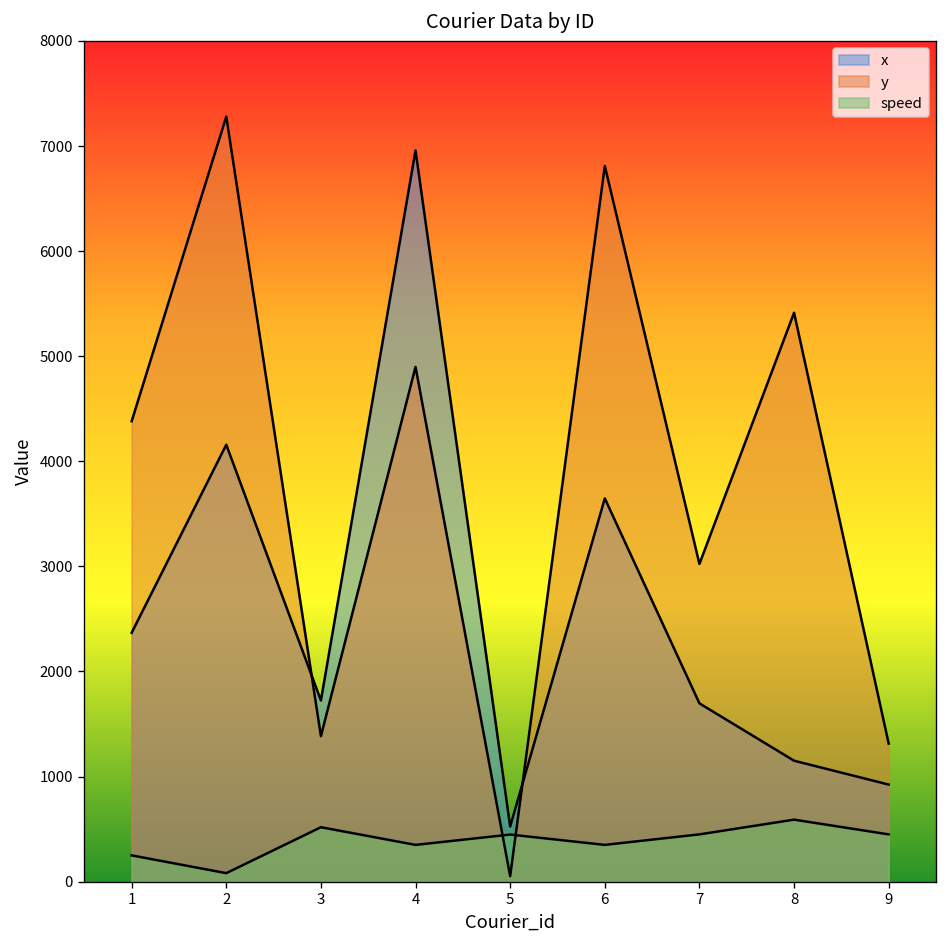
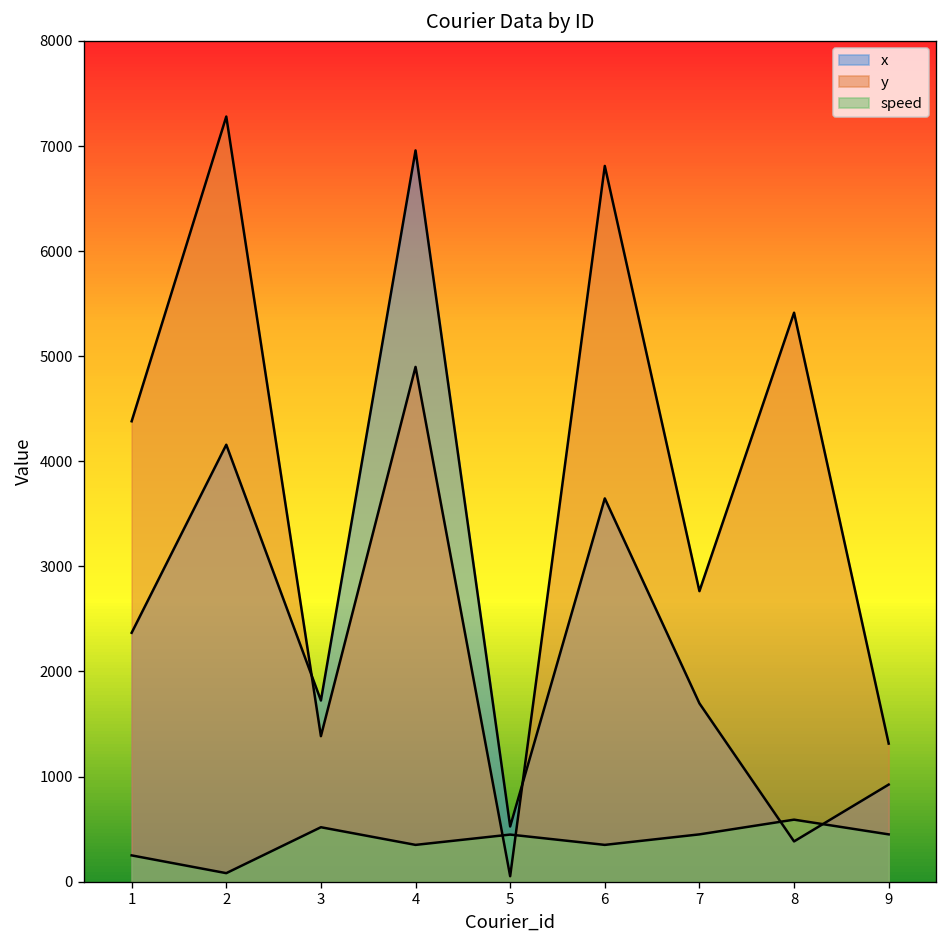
  {
    "x": {
      "1": 2400,
      "2": 4200,
      "3": 1700,
      "4": 7000,
      "5": 500,
      "6": 3600,
      "7": 1700,
-     "8": 1200,
+     "8": 400,
      "9": 900
    },
    "y": {
      "1": 4400,
      "2": 7300,
      "3": 1400,
      "4": 4900,
      "5": 100,
      "6": 6800,
-     "7": 3000,
+     "7": 2800,
      "8": 5400,
      "9": 1300
    },
    "speed": {
      "1": 300,
      "2": 100,
      "3": 500,
      "4": 400,
      "5": 400,
      "6": 400,
      "7": 500,
      "8": 600,
      "9": 500
    }
  }
